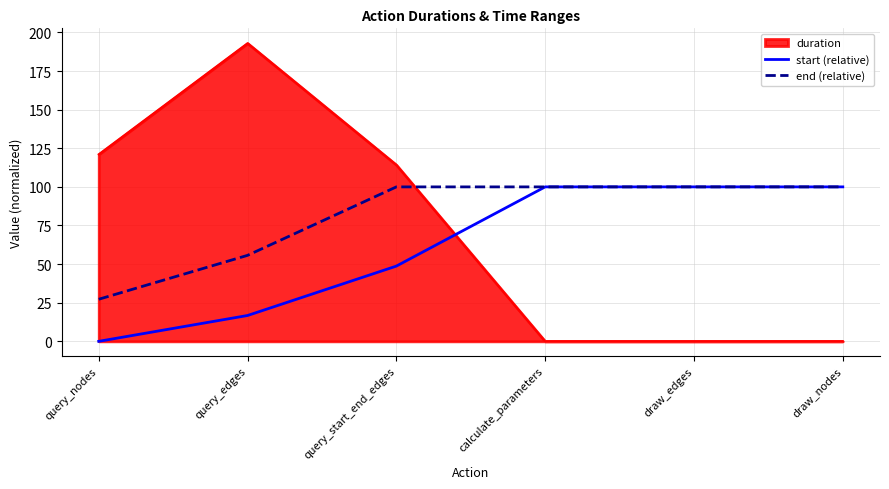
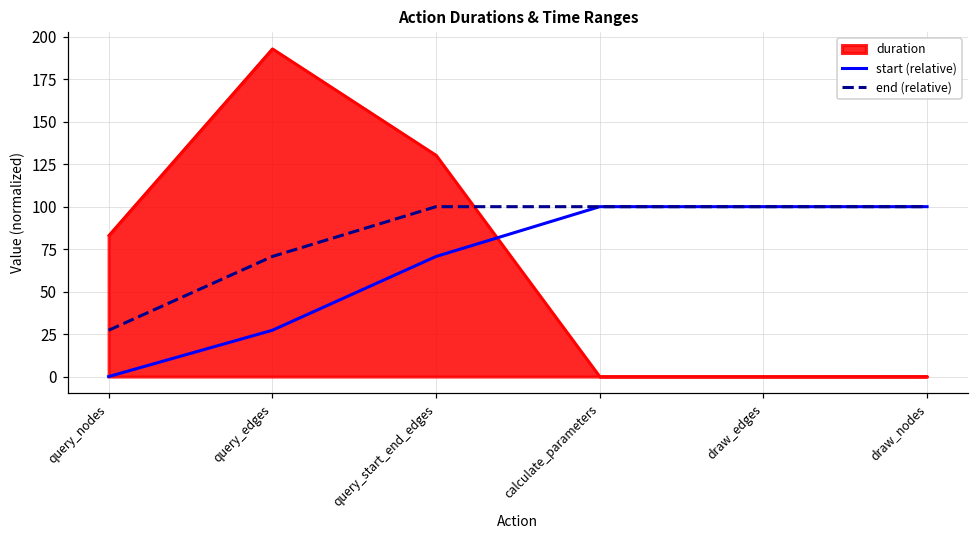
  {
    "duration": {
-     "query_nodes": 121,
+     "query_nodes": 83,
      "query_edges": 193,
-     "query_start_end_edges": 114,
+     "query_start_end_edges": 130,
      "calculate_parameters": 0,
      "draw_edges": 0,
      "draw_nodes": 0
    },
    "start (relative)": {
      "query_nodes": 0,
-     "query_edges": 17,
-     "query_start_end_edges": 49
+     "query_edges": 27,
+     "query_start_end_edges": 71
    },
    "end (relative)": {
      "query_nodes": 27,
-     "query_edges": 56,
+     "query_edges": 71,
      "query_start_end_edges": 100
    }
  }
